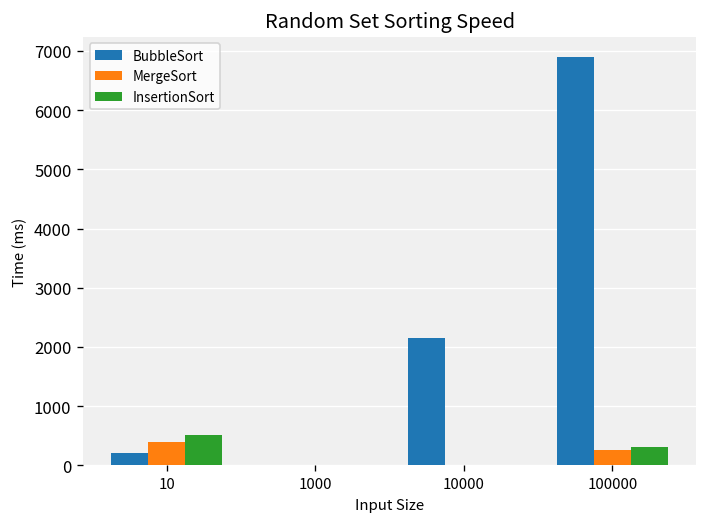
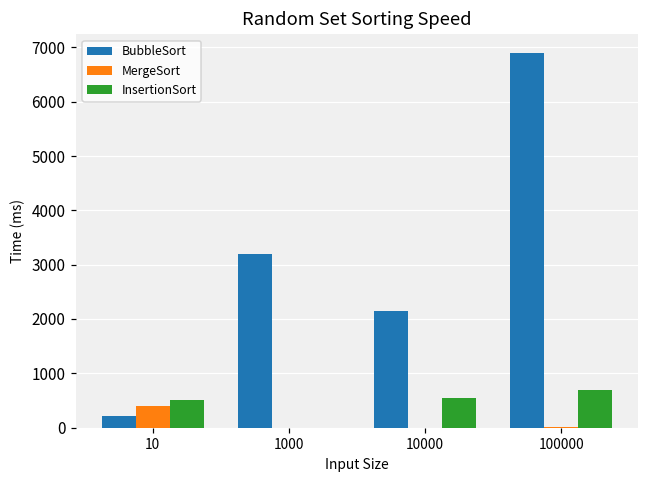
  {
    "BubbleSort": {
      "10": 200,
-     "1000": 0,
+     "1000": 3200,
      "10000": 2200,
      "100000": 6900
    },
    "MergeSort": {
      "10": 400,
-     "100000": 300
+     "100000": 0
    },
    "InsertionSort": {
      "10": 500,
-     "10000": 0,
-     "100000": 300
+     "10000": 500,
+     "100000": 700
    }
  }
